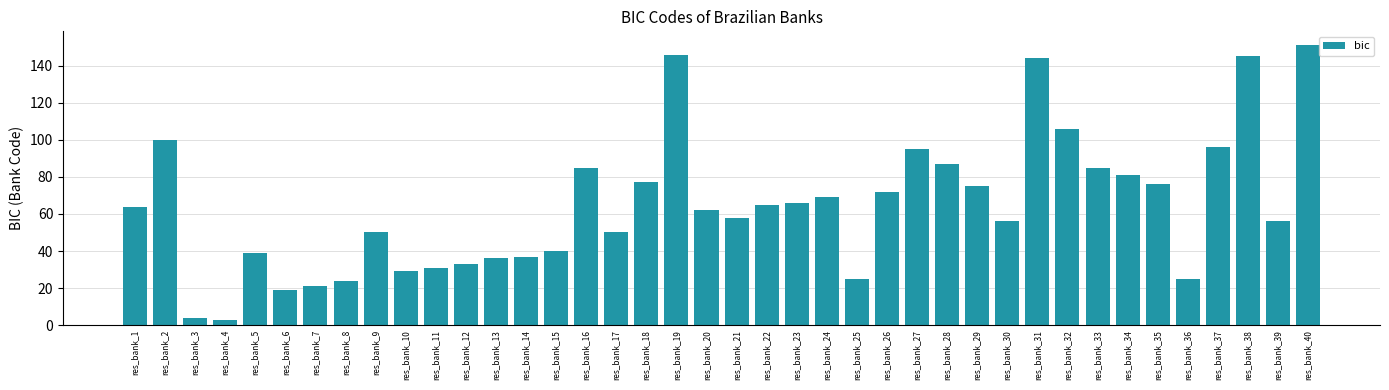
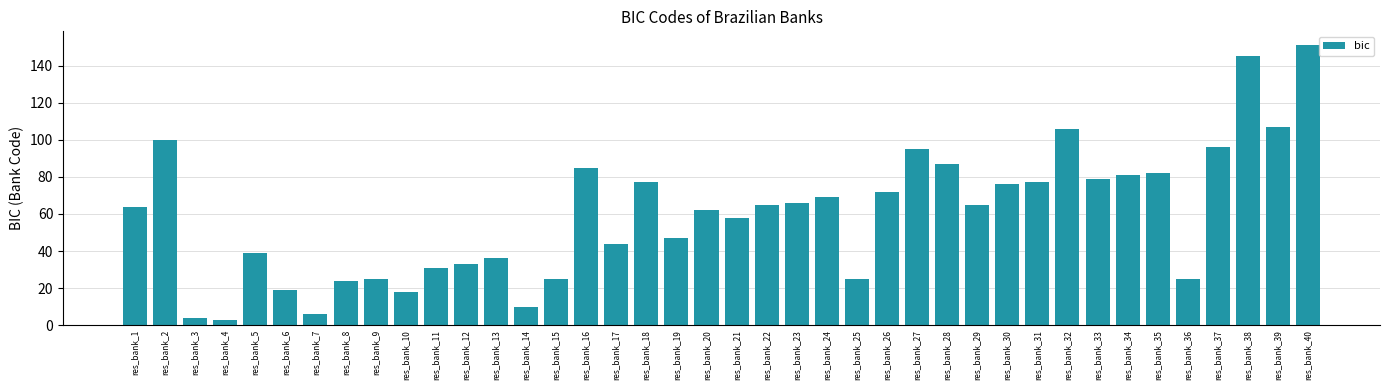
  {
    "res_bank_1": 64,
    "res_bank_2": 100,
    "res_bank_3": 4,
    "res_bank_4": 3,
    "res_bank_5": 39,
    "res_bank_6": 19,
-   "res_bank_7": 21,
+   "res_bank_7": 6,
    "res_bank_8": 24,
-   "res_bank_9": 50,
-   "res_bank_10": 29,
+   "res_bank_9": 25,
+   "res_bank_10": 18,
    "res_bank_11": 31,
    "res_bank_12": 33,
    "res_bank_13": 36,
-   "res_bank_14": 37,
-   "res_bank_15": 40,
+   "res_bank_14": 10,
+   "res_bank_15": 25,
    "res_bank_16": 85,
-   "res_bank_17": 50,
+   "res_bank_17": 44,
    "res_bank_18": 77,
-   "res_bank_19": 146,
+   "res_bank_19": 47,
    "res_bank_20": 62,
    "res_bank_21": 58,
    "res_bank_22": 65,
    "res_bank_23": 66,
    "res_bank_24": 69,
    "res_bank_25": 25,
    "res_bank_26": 72,
    "res_bank_27": 95,
    "res_bank_28": 87,
-   "res_bank_29": 75,
-   "res_bank_30": 56,
-   "res_bank_31": 144,
+   "res_bank_29": 65,
+   "res_bank_30": 76,
+   "res_bank_31": 77,
    "res_bank_32": 106,
-   "res_bank_33": 85,
+   "res_bank_33": 79,
    "res_bank_34": 81,
-   "res_bank_35": 76,
+   "res_bank_35": 82,
    "res_bank_36": 25,
    "res_bank_37": 96,
    "res_bank_38": 145,
-   "res_bank_39": 56,
+   "res_bank_39": 107,
    "res_bank_40": 151
  }
